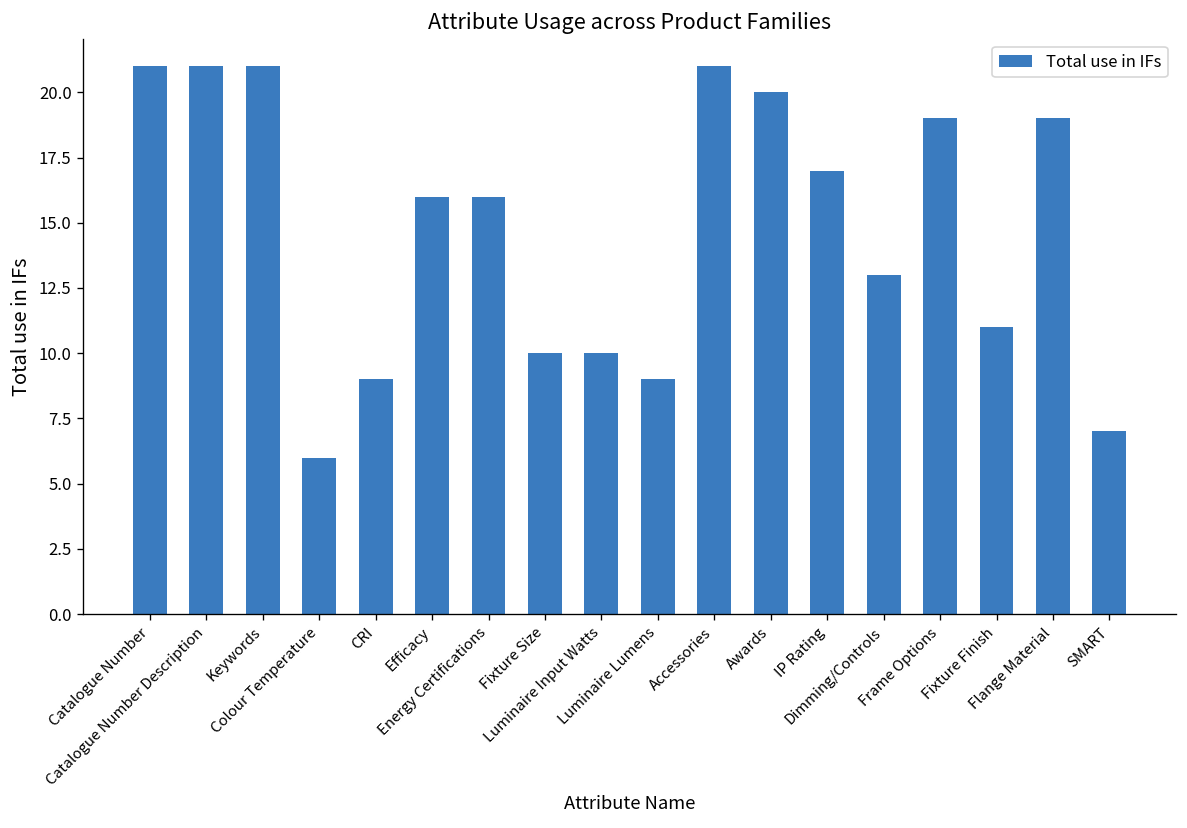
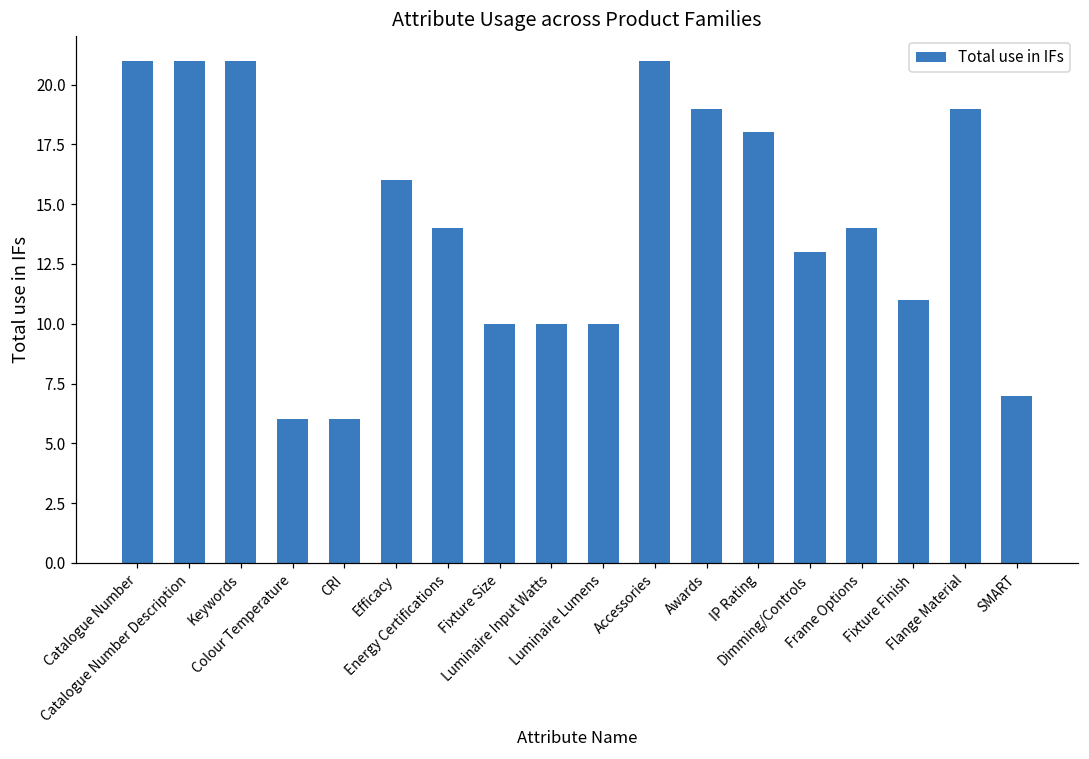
  {
    "Catalogue Number": 21,
    "Catalogue Number Description": 21,
    "Keywords": 21,
    "Colour Temperature": 6,
-   "CRI": 9,
+   "CRI": 6,
    "Efficacy": 16,
-   "Energy Certifications": 16,
+   "Energy Certifications": 14,
    "Fixture Size": 10,
    "Luminaire Input Watts": 10,
-   "Luminaire Lumens": 9,
+   "Luminaire Lumens": 10,
    "Accessories": 21,
-   "Awards": 20,
-   "IP Rating": 17,
+   "Awards": 19,
+   "IP Rating": 18,
    "Dimming/Controls": 13,
-   "Frame Options": 19,
+   "Frame Options": 14,
    "Fixture Finish": 11,
    "Flange Material": 19,
    "SMART": 7
  }
